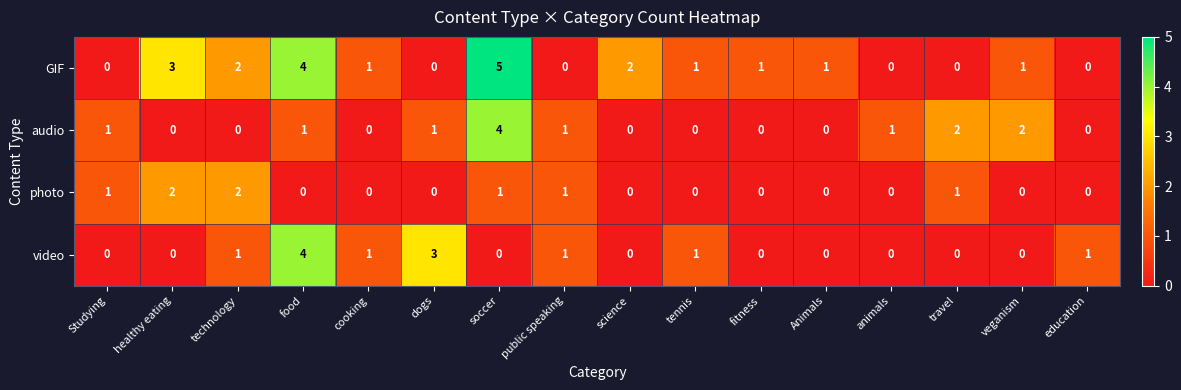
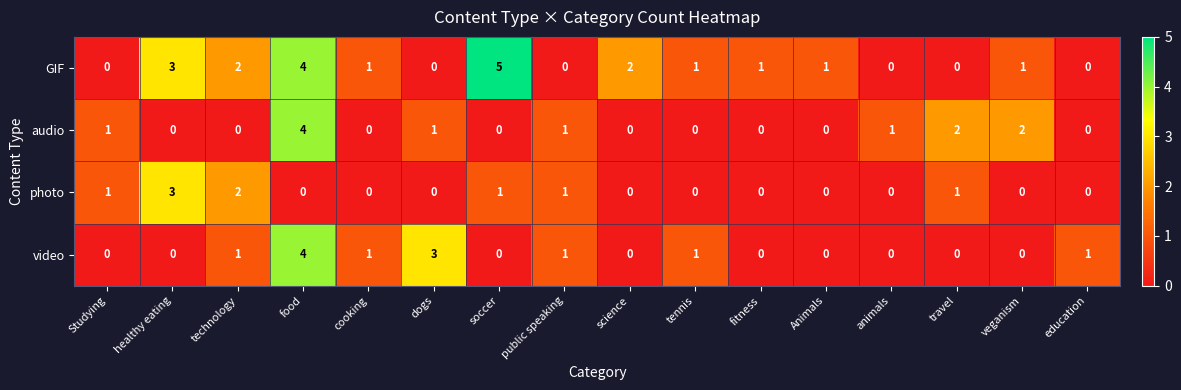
  {
    "GIF": {
      "Studying": 0,
      "healthy eating": 3,
      "technology": 2,
      "food": 4,
      "cooking": 1,
      "dogs": 0,
      "soccer": 5,
      "public speaking": 0,
      "science": 2,
      "tennis": 1,
      "fitness": 1,
      "Animals": 1,
      "animals": 0,
      "travel": 0,
      "veganism": 1,
      "education": 0
    },
    "audio": {
      "Studying": 1,
      "healthy eating": 0,
      "technology": 0,
-     "food": 1,
+     "food": 4,
      "cooking": 0,
      "dogs": 1,
-     "soccer": 4,
+     "soccer": 0,
      "public speaking": 1,
      "science": 0,
      "tennis": 0,
      "fitness": 0,
      "Animals": 0,
      "animals": 1,
      "travel": 2,
      "veganism": 2,
      "education": 0
    },
    "photo": {
      "Studying": 1,
-     "healthy eating": 2,
+     "healthy eating": 3,
      "technology": 2,
      "food": 0,
      "cooking": 0,
      "dogs": 0,
      "soccer": 1,
      "public speaking": 1,
      "science": 0,
      "tennis": 0,
      "fitness": 0,
      "Animals": 0,
      "animals": 0,
      "travel": 1,
      "veganism": 0,
      "education": 0
    },
    "video": {
      "Studying": 0,
      "healthy eating": 0,
      "technology": 1,
      "food": 4,
      "cooking": 1,
      "dogs": 3,
      "soccer": 0,
      "public speaking": 1,
      "science": 0,
      "tennis": 1,
      "fitness": 0,
      "Animals": 0,
      "animals": 0,
      "travel": 0,
      "veganism": 0,
      "education": 1
    }
  }
